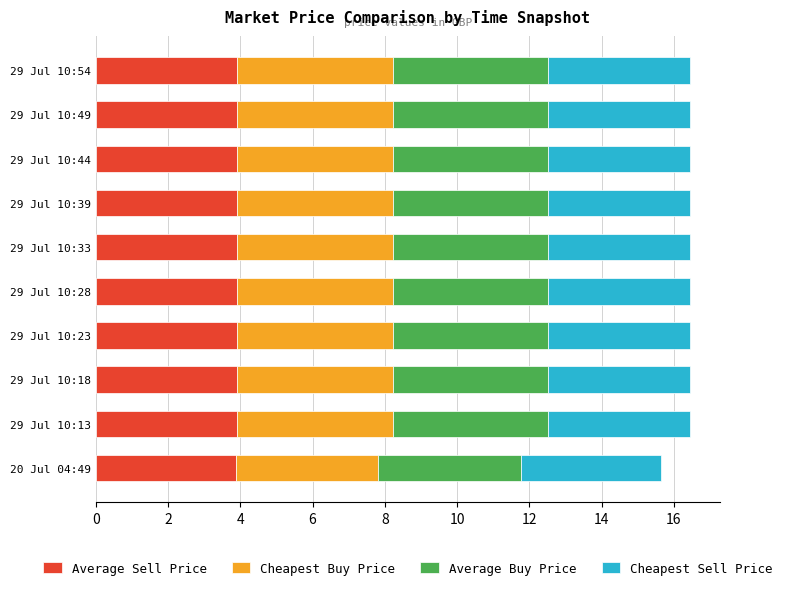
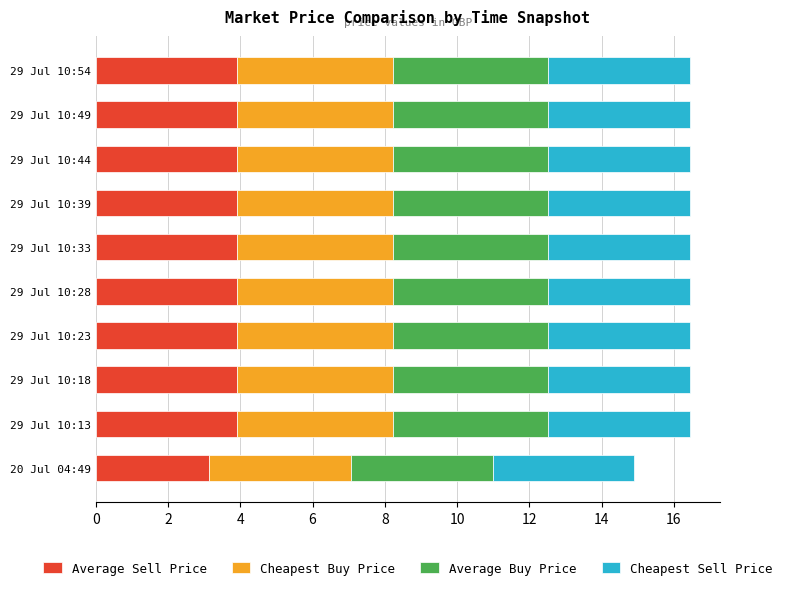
  {
    "Average Sell Price": {
      "29 Jul 10:54": 3.9,
      "29 Jul 10:49": 3.9,
      "29 Jul 10:44": 3.9,
      "29 Jul 10:39": 3.9,
      "29 Jul 10:33": 3.9,
      "29 Jul 10:28": 3.9,
      "29 Jul 10:23": 3.9,
      "29 Jul 10:18": 3.9,
      "29 Jul 10:13": 3.9,
-     "20 Jul 04:49": 3.9
+     "20 Jul 04:49": 3.1
    },
    "Cheapest Buy Price": {
      "29 Jul 10:54": 4.3,
      "29 Jul 10:49": 4.3,
      "29 Jul 10:44": 4.3,
      "29 Jul 10:39": 4.3,
      "29 Jul 10:33": 4.3,
      "29 Jul 10:28": 4.3,
      "29 Jul 10:23": 4.3,
      "29 Jul 10:18": 4.3,
      "29 Jul 10:13": 4.3,
      "20 Jul 04:49": 3.9
    },
    "Average Buy Price": {
      "29 Jul 10:54": 4.3,
      "29 Jul 10:49": 4.3,
      "29 Jul 10:44": 4.3,
      "29 Jul 10:39": 4.3,
      "29 Jul 10:33": 4.3,
      "29 Jul 10:28": 4.3,
      "29 Jul 10:23": 4.3,
      "29 Jul 10:18": 4.3,
      "29 Jul 10:13": 4.3,
      "20 Jul 04:49": 3.9
    },
    "Cheapest Sell Price": {
      "29 Jul 10:54": 3.9,
      "29 Jul 10:49": 3.9,
      "29 Jul 10:44": 3.9,
      "29 Jul 10:39": 3.9,
      "29 Jul 10:33": 3.9,
      "29 Jul 10:28": 3.9,
      "29 Jul 10:23": 3.9,
      "29 Jul 10:18": 3.9,
      "29 Jul 10:13": 3.9,
      "20 Jul 04:49": 3.9
    }
  }
